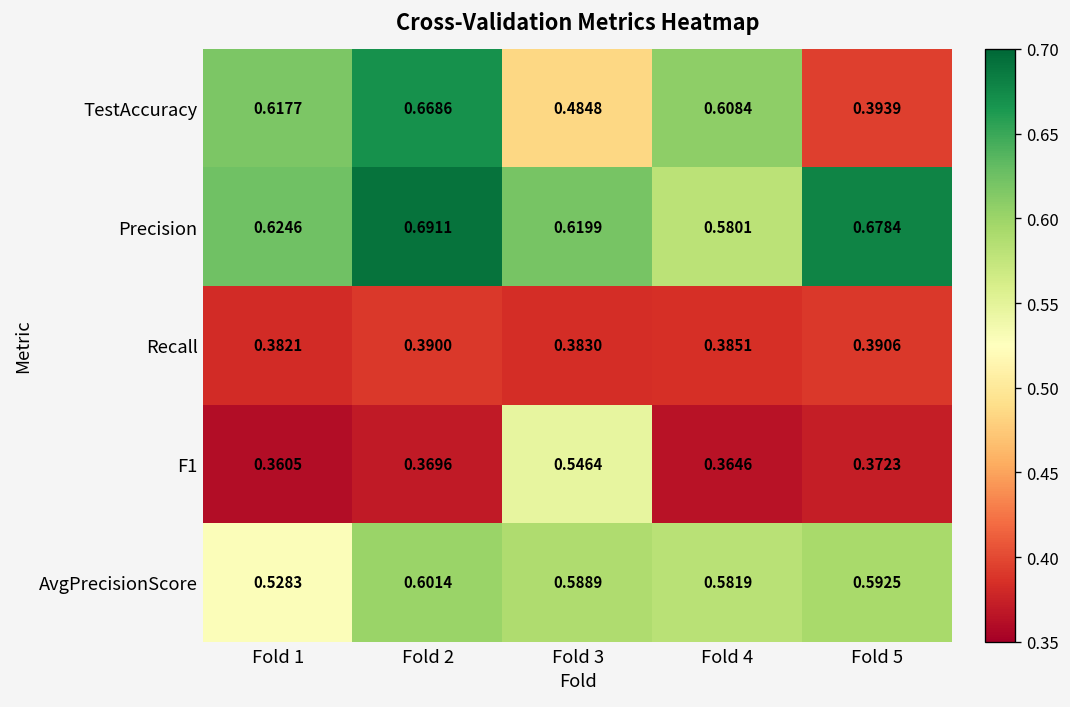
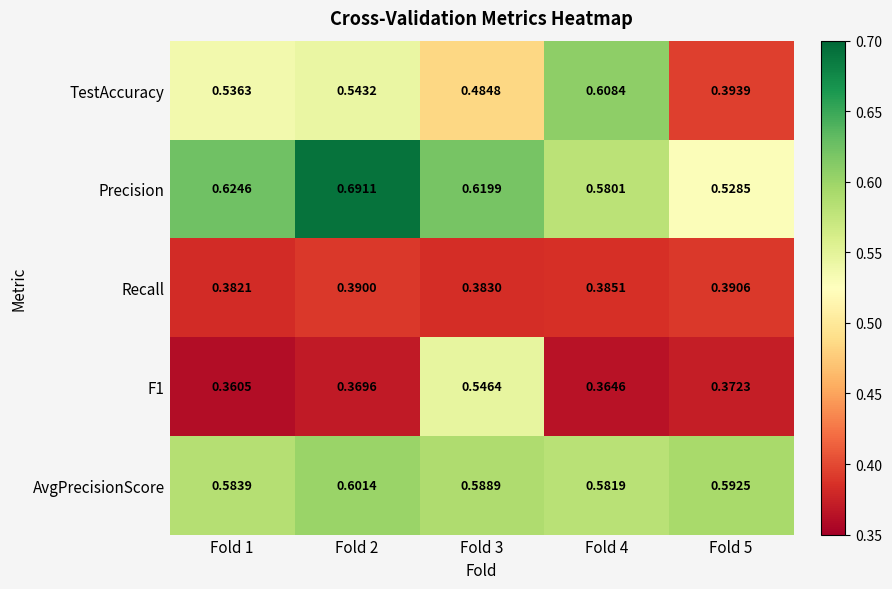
  {
    "TestAccuracy": {
-     "Fold 1": 0.6177,
-     "Fold 2": 0.6686,
+     "Fold 1": 0.5363,
+     "Fold 2": 0.5432,
      "Fold 3": 0.4848,
      "Fold 4": 0.6084,
      "Fold 5": 0.3939
    },
    "Precision": {
      "Fold 1": 0.6246,
      "Fold 2": 0.6911,
      "Fold 3": 0.6199,
      "Fold 4": 0.5801,
-     "Fold 5": 0.6784
+     "Fold 5": 0.5285
    },
    "Recall": {
      "Fold 1": 0.3821,
      "Fold 2": 0.3900,
      "Fold 3": 0.3830,
      "Fold 4": 0.3851,
      "Fold 5": 0.3906
    },
    "F1": {
      "Fold 1": 0.3605,
      "Fold 2": 0.3696,
      "Fold 3": 0.5464,
      "Fold 4": 0.3646,
      "Fold 5": 0.3723
    },
    "AvgPrecisionScore": {
-     "Fold 1": 0.5283,
+     "Fold 1": 0.5839,
      "Fold 2": 0.6014,
      "Fold 3": 0.5889,
      "Fold 4": 0.5819,
      "Fold 5": 0.5925
    }
  }
